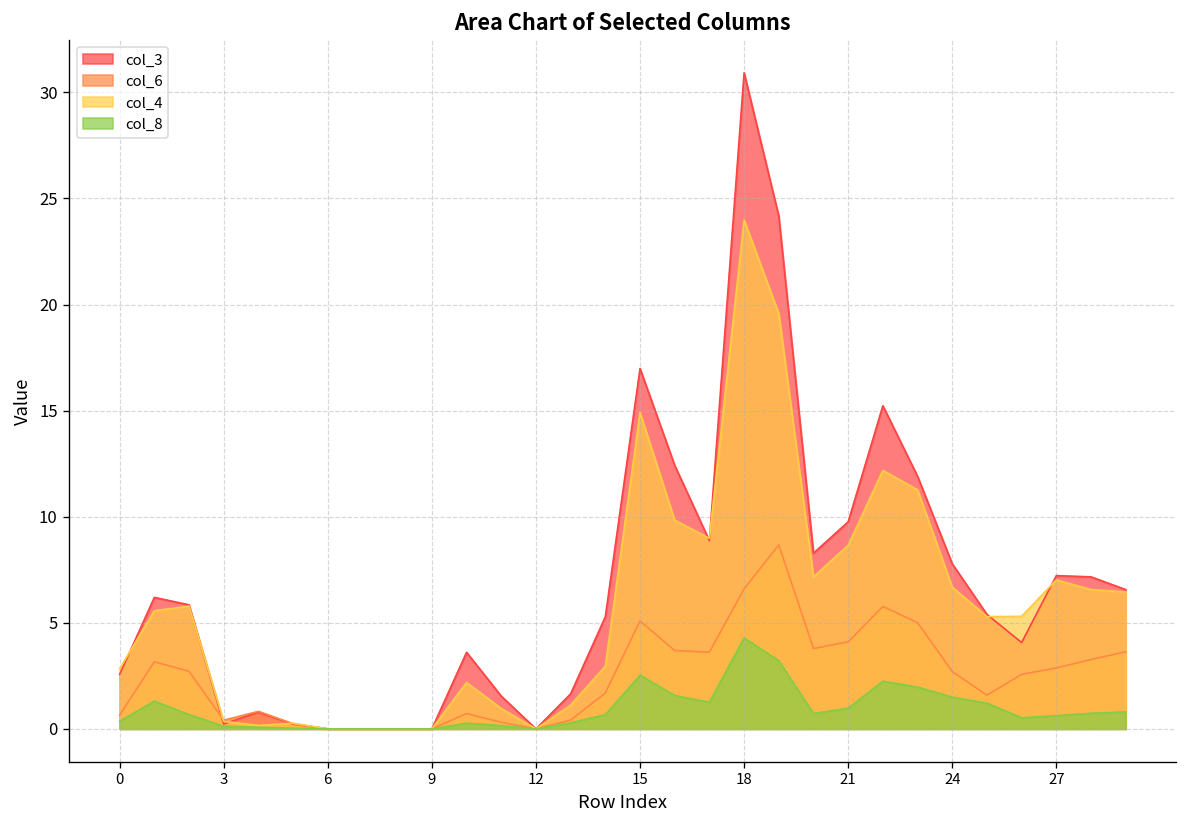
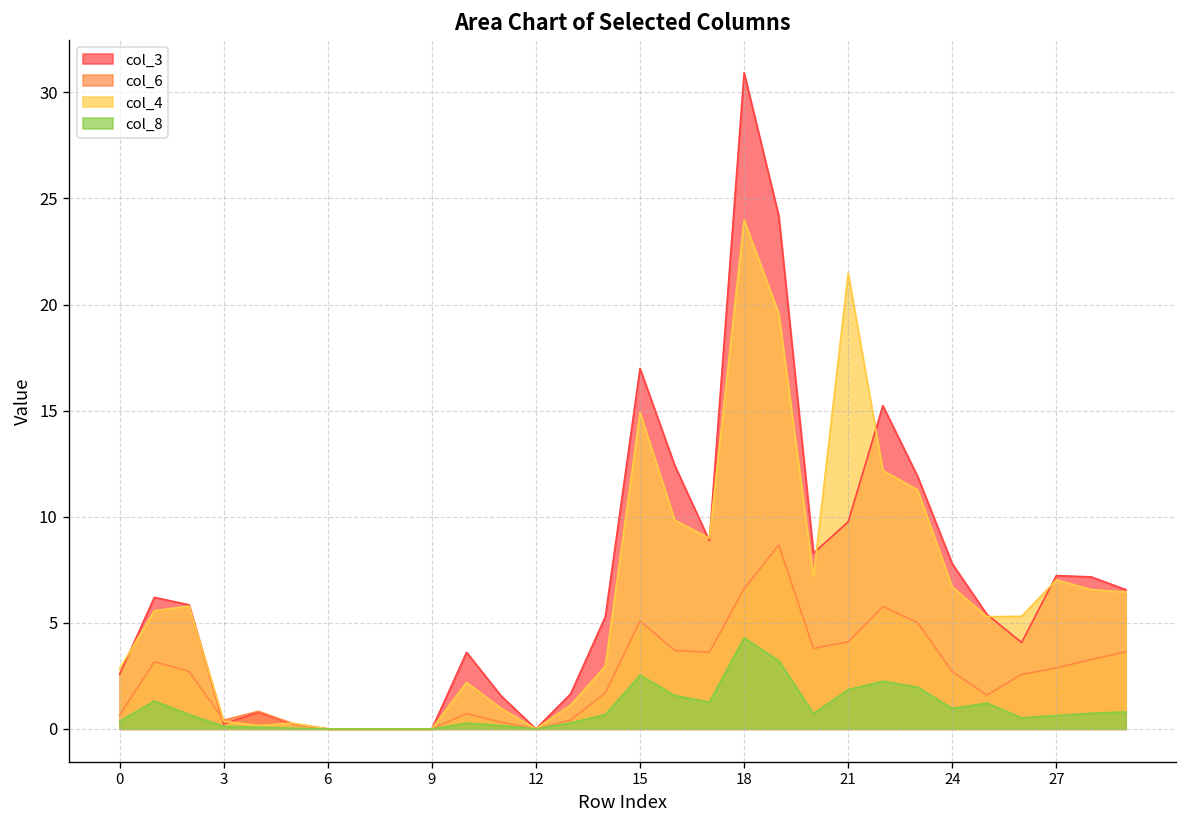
  {
    "col_3": {
      "0": 2.6,
      "15": 17.0,
      "18": 30.9,
      "21": 9.8,
      "24": 7.8,
      "27": 7.2
    },
    "col_6": {
      "0": 0.6,
      "15": 5.1,
      "18": 6.6,
      "21": 4.1,
      "24": 2.7,
      "27": 2.9
    },
    "col_4": {
      "0": 2.8,
      "15": 14.9,
      "18": 24.0,
-     "21": 8.7,
+     "21": 21.5,
      "24": 6.7,
      "27": 7.0
    },
    "col_8": {
      "0": 0.4,
      "15": 2.5,
      "18": 4.3,
-     "21": 1.0,
-     "24": 1.5,
+     "21": 1.8,
+     "24": 1.0,
      "27": 0.6
    }
  }
